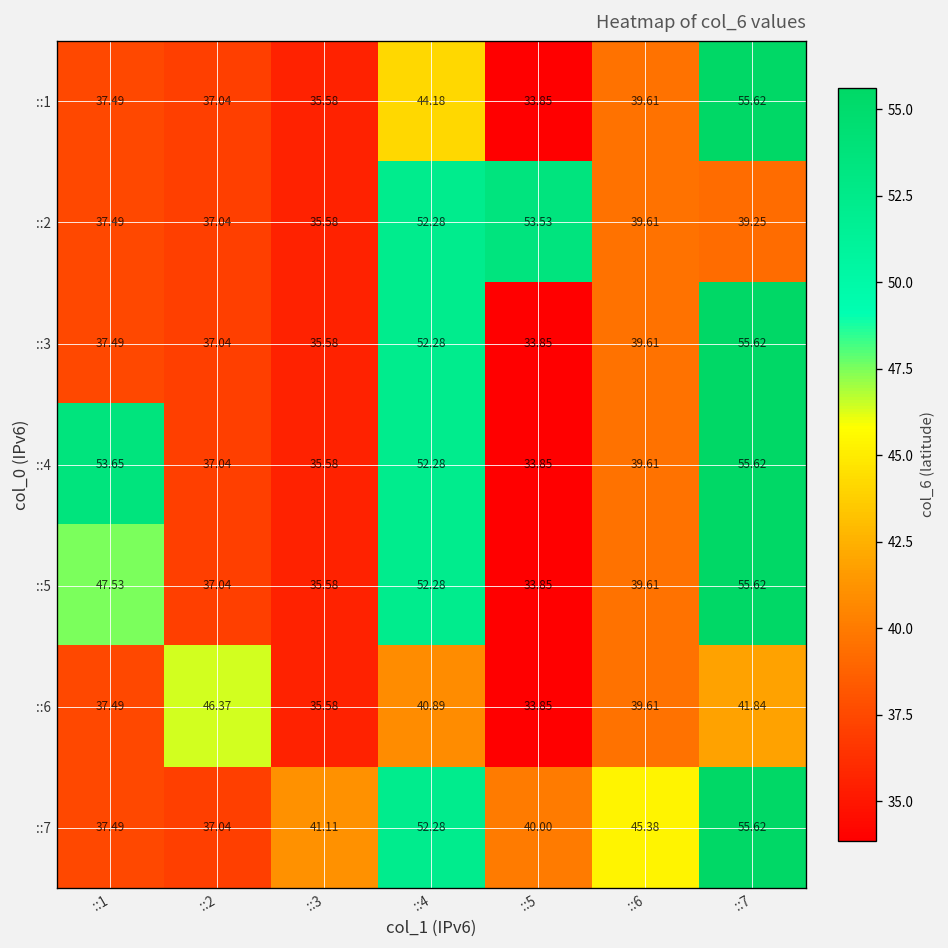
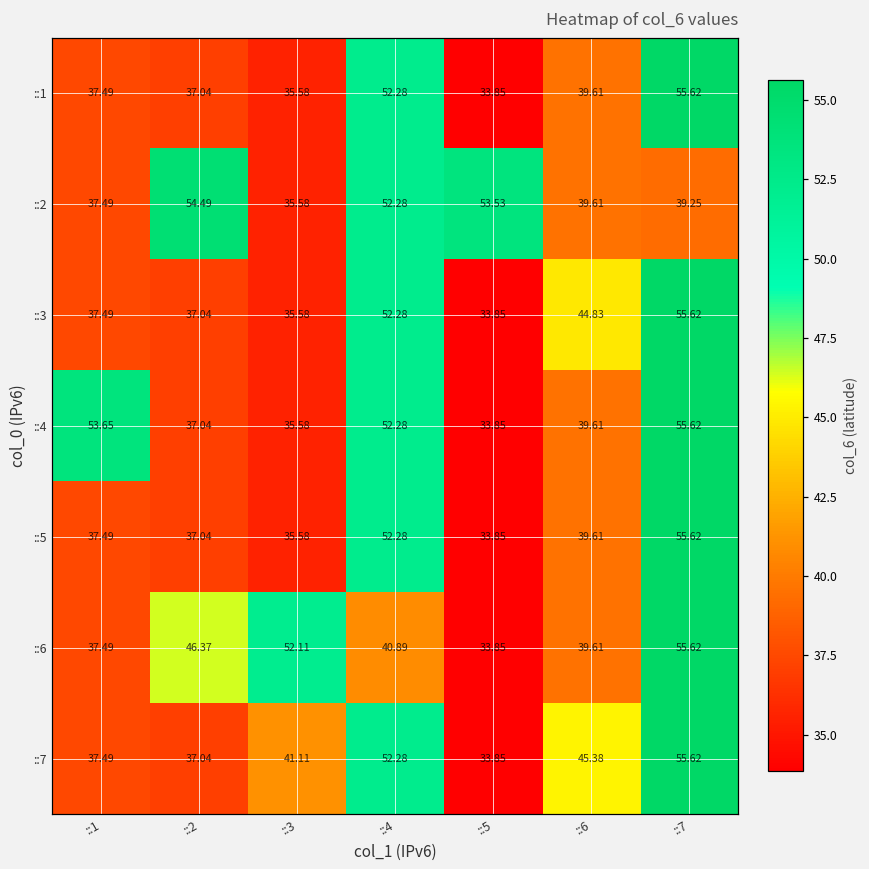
  {
    "::1": {
      "::1": 37.49,
      "::2": 37.04,
      "::3": 35.58,
-     "::4": 44.18,
+     "::4": 52.28,
      "::5": 33.85,
      "::6": 39.61,
      "::7": 55.62
    },
    "::2": {
      "::1": 37.49,
-     "::2": 37.04,
+     "::2": 54.49,
      "::3": 35.58,
      "::4": 52.28,
      "::5": 53.53,
      "::6": 39.61,
      "::7": 39.25
    },
    "::3": {
      "::1": 37.49,
      "::2": 37.04,
      "::3": 35.58,
      "::4": 52.28,
      "::5": 33.85,
-     "::6": 39.61,
+     "::6": 44.83,
      "::7": 55.62
    },
    "::4": {
      "::1": 53.65,
      "::2": 37.04,
      "::3": 35.58,
      "::4": 52.28,
      "::5": 33.85,
      "::6": 39.61,
      "::7": 55.62
    },
    "::5": {
-     "::1": 47.53,
+     "::1": 37.49,
      "::2": 37.04,
      "::3": 35.58,
      "::4": 52.28,
      "::5": 33.85,
      "::6": 39.61,
      "::7": 55.62
    },
    "::6": {
      "::1": 37.49,
      "::2": 46.37,
-     "::3": 35.58,
+     "::3": 52.11,
      "::4": 40.89,
      "::5": 33.85,
      "::6": 39.61,
-     "::7": 41.84
+     "::7": 55.62
    },
    "::7": {
      "::1": 37.49,
      "::2": 37.04,
      "::3": 41.11,
      "::4": 52.28,
-     "::5": 40.00,
+     "::5": 33.85,
      "::6": 45.38,
      "::7": 55.62
    }
  }
